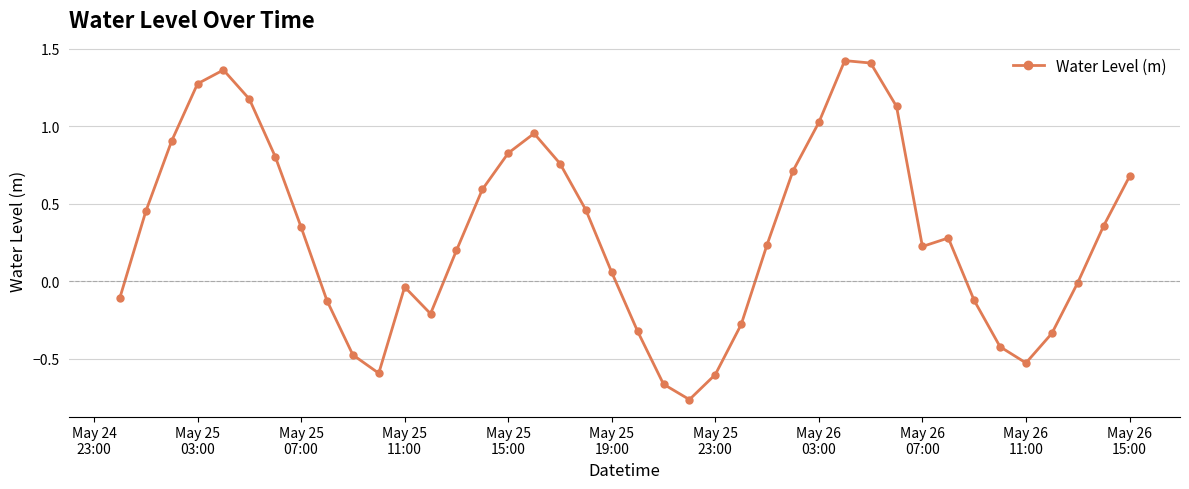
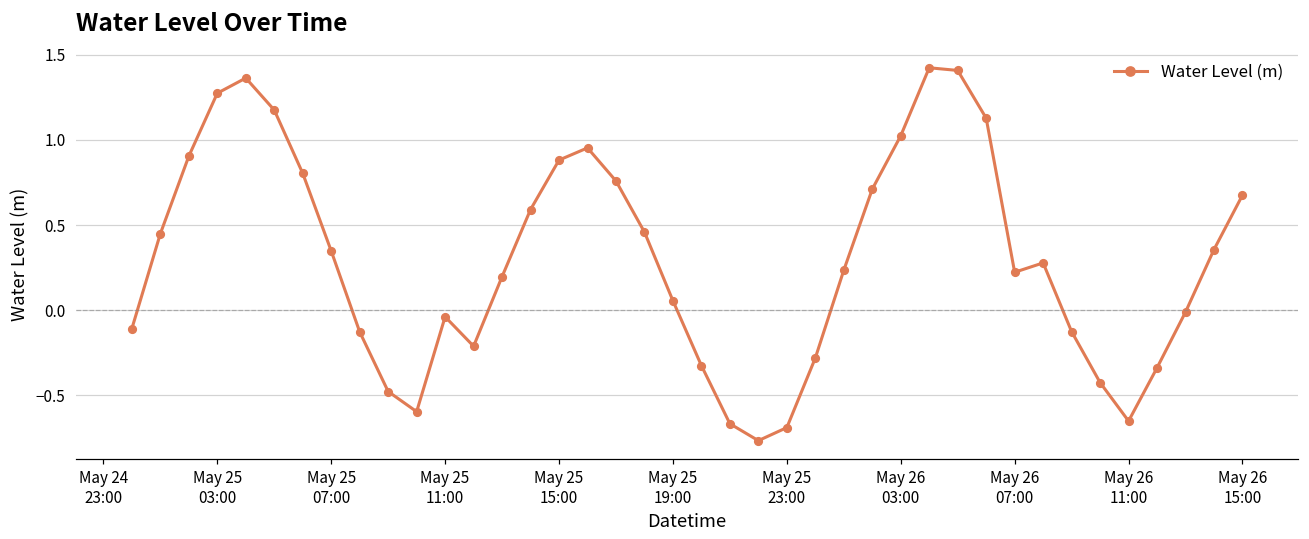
  {
    "May 25 03:00": 1.27,
    "May 25 07:00": 0.35,
    "May 25 11:00": -0.04,
-   "May 25 15:00": 0.83,
+   "May 25 15:00": 0.88,
    "May 25 19:00": 0.06,
-   "May 25 23:00": -0.60,
+   "May 25 23:00": -0.69,
    "May 26 03:00": 1.02,
    "May 26 07:00": 0.22,
-   "May 26 11:00": -0.53,
+   "May 26 11:00": -0.65,
    "May 26 15:00": 0.68
  }
